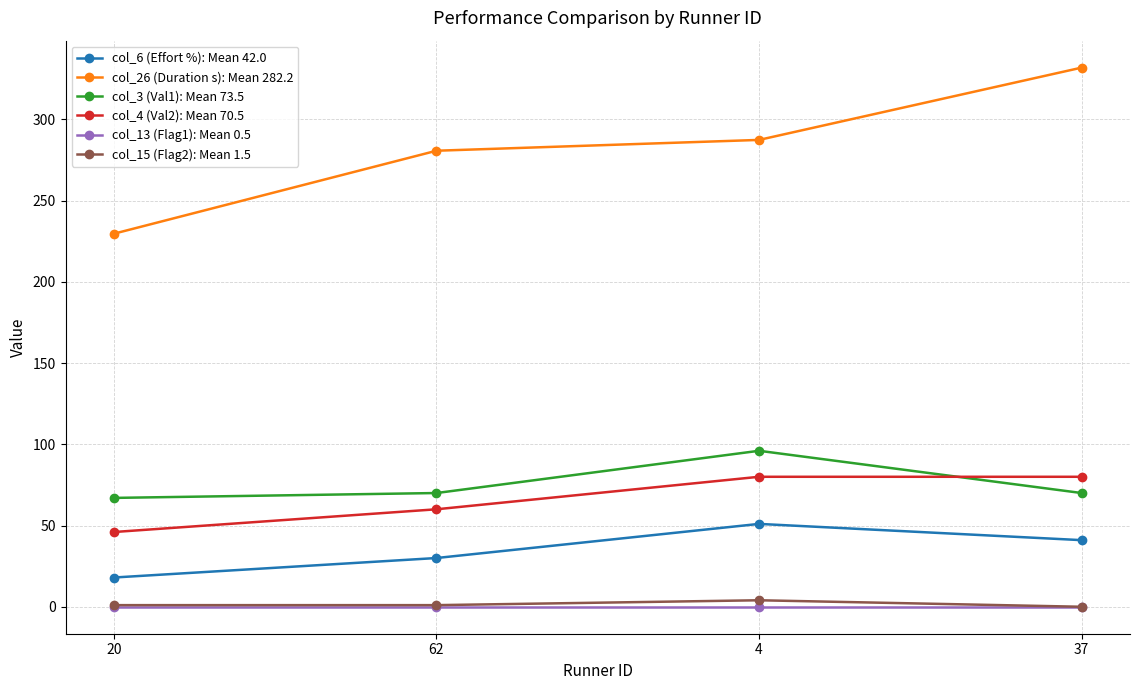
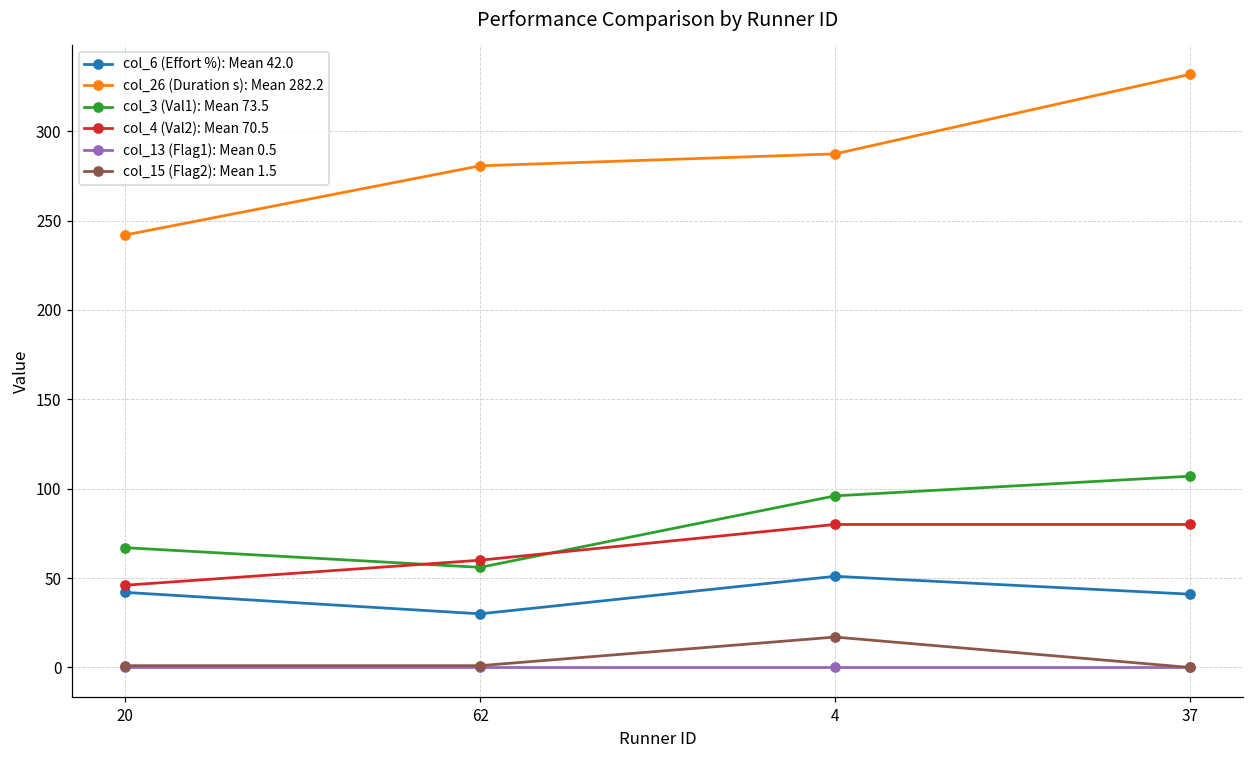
  {
    "col_6 (Effort %): Mean 42.0": {
-     "20": 18,
+     "20": 42,
      "62": 30,
      "4": 51,
      "37": 41
    },
    "col_26 (Duration s): Mean 282.2": {
-     "20": 230,
+     "20": 242,
      "62": 281,
      "4": 287,
      "37": 332
    },
    "col_3 (Val1): Mean 73.5": {
      "20": 67,
-     "62": 70,
+     "62": 56,
      "4": 96,
-     "37": 70
+     "37": 107
    },
    "col_4 (Val2): Mean 70.5": {
      "20": 46,
      "62": 60,
      "4": 80,
      "37": 80
    },
    "col_13 (Flag1): Mean 0.5": {
      "4": 0
    },
    "col_15 (Flag2): Mean 1.5": {
-     "4": 4
+     "4": 17
    }
  }
